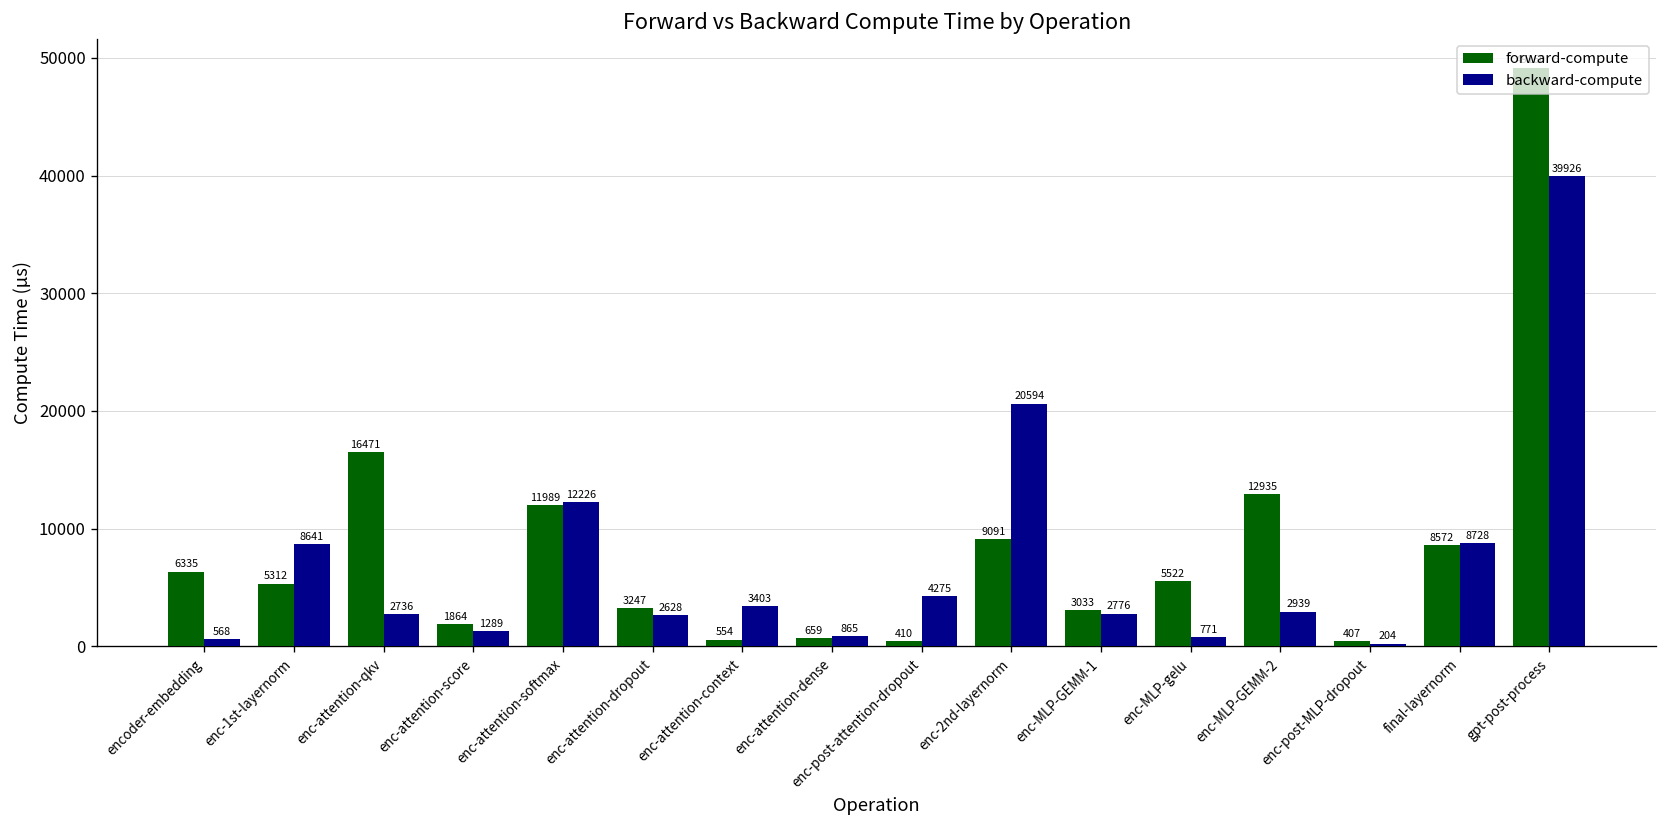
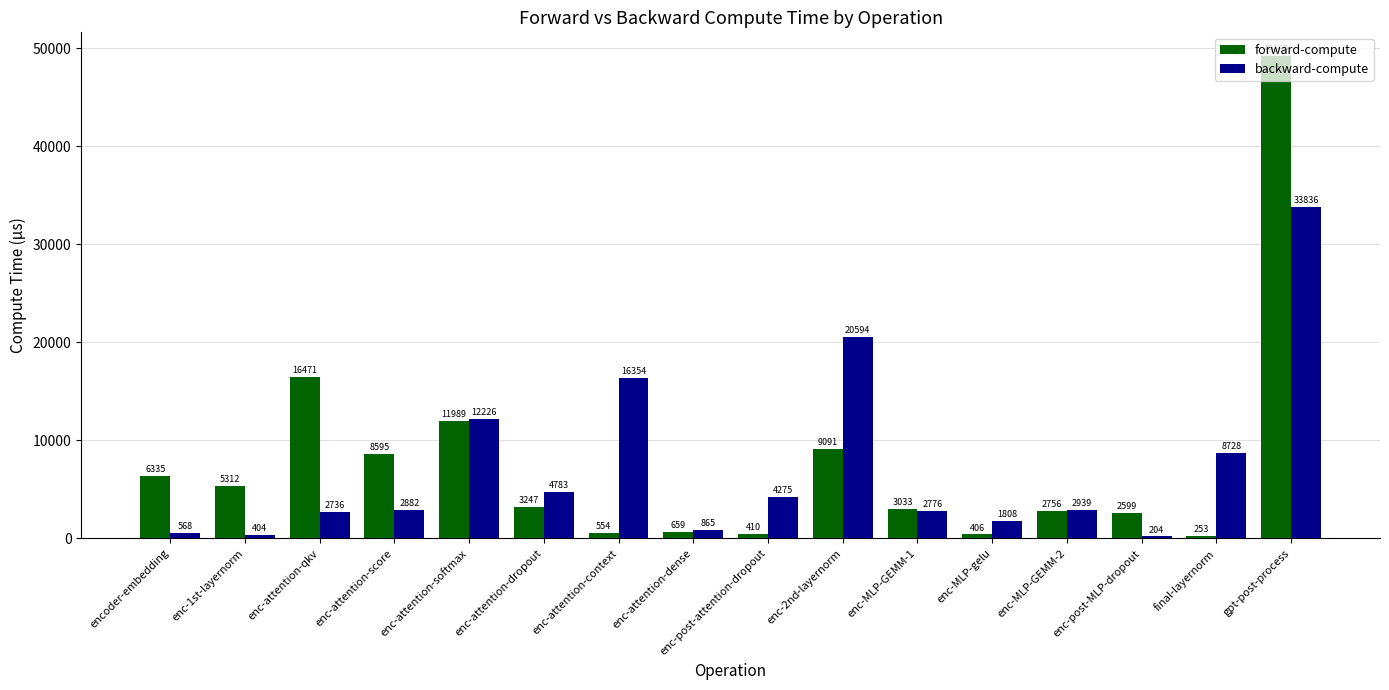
  {
    "forward-compute": {
      "encoder-embedding": 6335,
      "enc-1st-layernorm": 5312,
      "enc-attention-qkv": 16471,
-     "enc-attention-score": 1864,
+     "enc-attention-score": 8595,
      "enc-attention-softmax": 11989,
      "enc-attention-dropout": 3247,
      "enc-attention-context": 554,
      "enc-attention-dense": 659,
      "enc-post-attention-dropout": 410,
      "enc-2nd-layernorm": 9091,
      "enc-MLP-GEMM-1": 3033,
-     "enc-MLP-gelu": 5522,
-     "enc-MLP-GEMM-2": 12935,
-     "enc-post-MLP-dropout": 407,
-     "final-layernorm": 8572
+     "enc-MLP-gelu": 406,
+     "enc-MLP-GEMM-2": 2756,
+     "enc-post-MLP-dropout": 2599,
+     "final-layernorm": 253
    },
    "backward-compute": {
      "encoder-embedding": 568,
-     "enc-1st-layernorm": 8641,
+     "enc-1st-layernorm": 404,
      "enc-attention-qkv": 2736,
-     "enc-attention-score": 1289,
+     "enc-attention-score": 2882,
      "enc-attention-softmax": 12226,
-     "enc-attention-dropout": 2628,
-     "enc-attention-context": 3403,
+     "enc-attention-dropout": 4783,
+     "enc-attention-context": 16354,
      "enc-attention-dense": 865,
      "enc-post-attention-dropout": 4275,
      "enc-2nd-layernorm": 20594,
      "enc-MLP-GEMM-1": 2776,
-     "enc-MLP-gelu": 771,
+     "enc-MLP-gelu": 1808,
      "enc-MLP-GEMM-2": 2939,
      "enc-post-MLP-dropout": 204,
      "final-layernorm": 8728,
-     "gpt-post-process": 39926
+     "gpt-post-process": 33836
    }
  }
